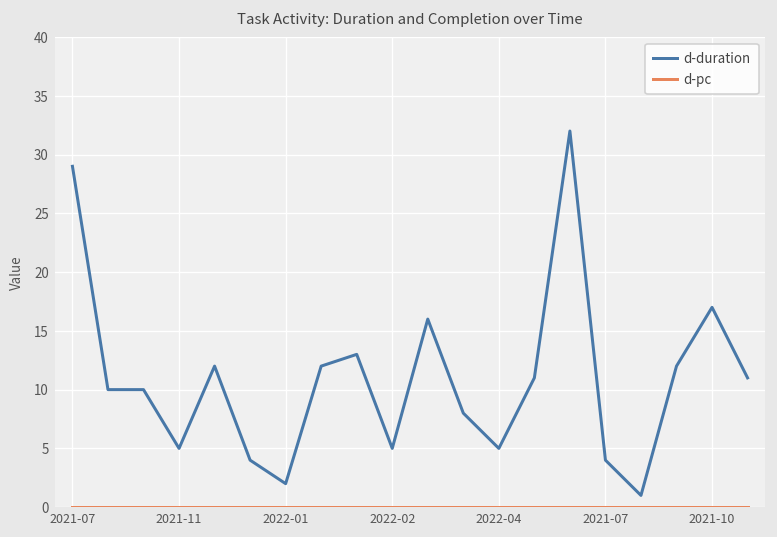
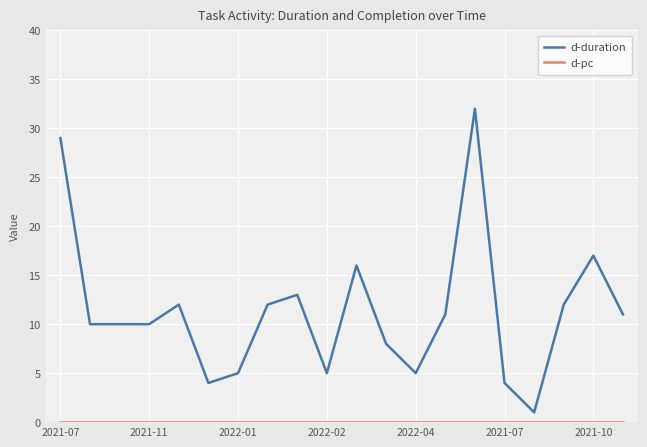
  {
    "d-duration": {
-     "2021-11": 5,
-     "2022-01": 2,
+     "2021-11": 10,
+     "2022-01": 5,
      "2022-02": 5,
      "2022-04": 5,
      "2021-10": 17
    },
    "d-pc": {
      "2021-11": 0,
      "2022-01": 0,
      "2022-02": 0,
      "2022-04": 0,
      "2021-10": 0
    }
  }
